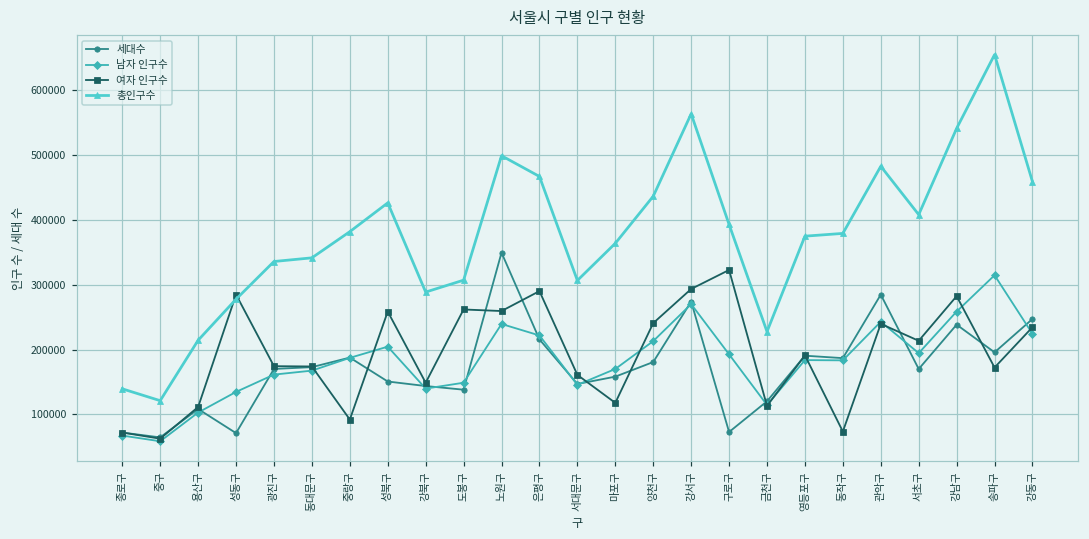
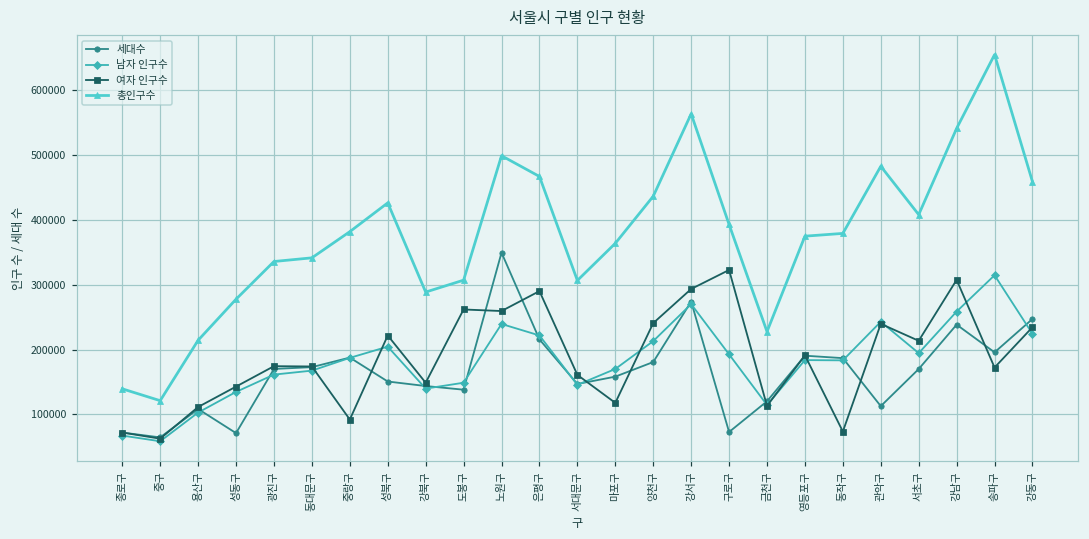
  {
    "세대수": {
      "성동구": 70000,
      "성북구": 150000,
      "도봉구": 140000,
      "노원구": 350000,
      "은평구": 220000,
      "마포구": 160000,
      "양천구": 180000,
      "구로구": 70000,
      "금천구": 120000,
-     "관악구": 280000,
+     "관악구": 110000,
      "서초구": 170000,
      "강남구": 240000,
      "송파구": 200000,
      "강동구": 250000
    },
    "여자 인구수": {
-     "성동구": 280000,
+     "성동구": 140000,
      "중랑구": 90000,
-     "성북구": 260000,
+     "성북구": 220000,
      "강북구": 150000,
      "도봉구": 260000,
      "노원구": 260000,
      "은평구": 290000,
      "서대문구": 160000,
      "마포구": 120000,
      "양천구": 240000,
      "강서구": 290000,
      "구로구": 320000,
      "동작구": 70000,
      "서초구": 210000,
-     "강남구": 280000,
+     "강남구": 310000,
      "송파구": 170000,
      "강동구": 230000
    }
  }
